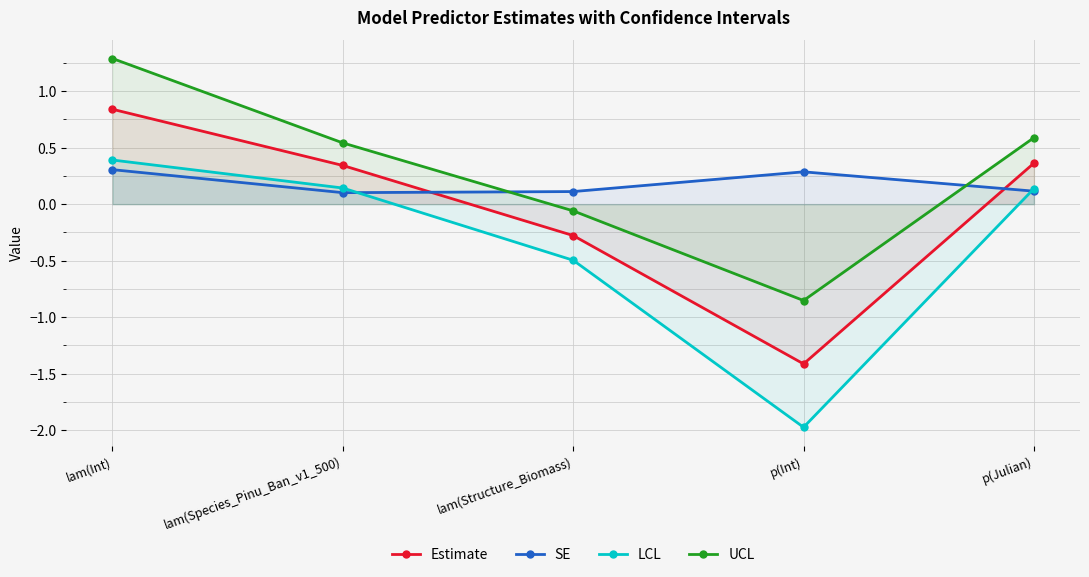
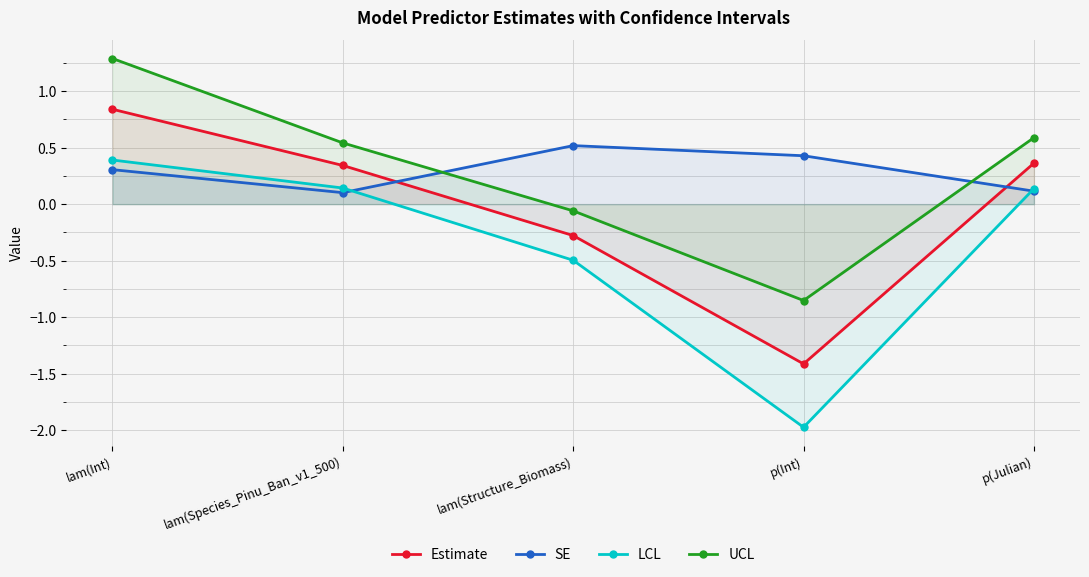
  {
    "SE": {
      "lam(Int)": 0.31,
      "lam(Species_Pinu_Ban_v1_500)": 0.10,
-     "lam(Structure_Biomass)": 0.11,
-     "p(Int)": 0.29,
+     "lam(Structure_Biomass)": 0.52,
+     "p(Int)": 0.43,
      "p(Julian)": 0.12
    }
  }
